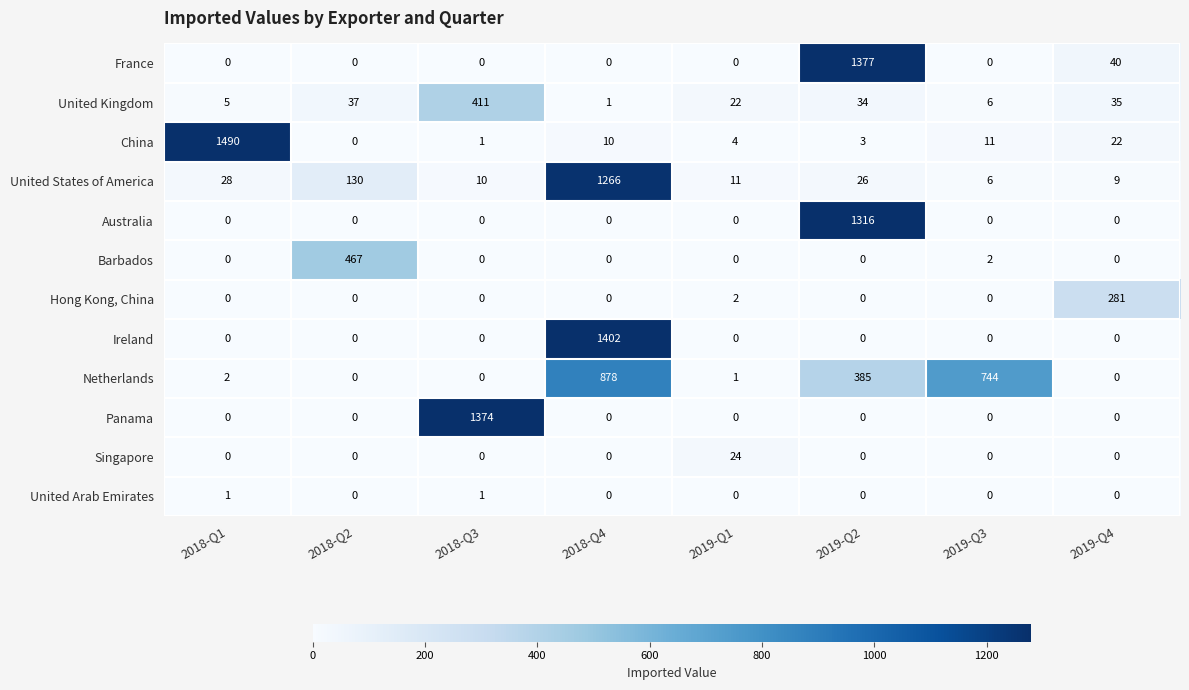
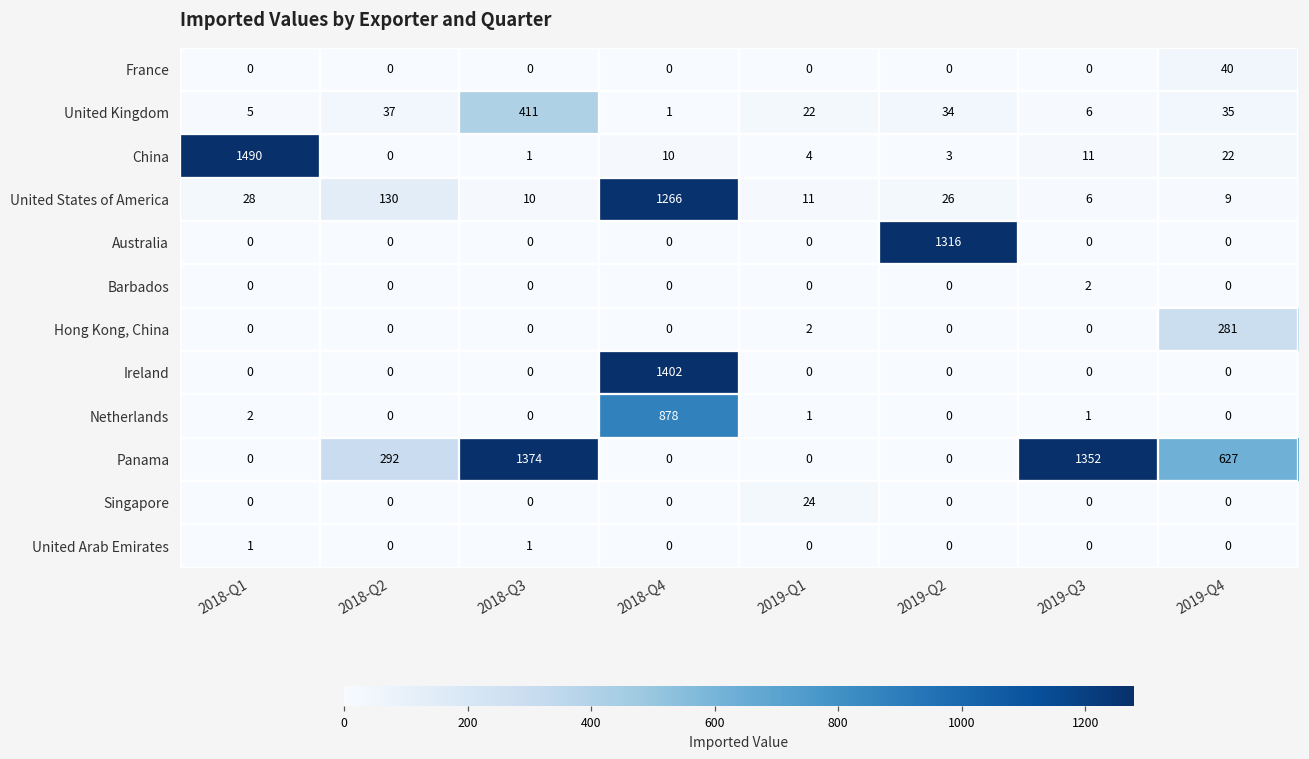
  {
    "France": {
      "2018-Q1": 0,
      "2018-Q2": 0,
      "2018-Q3": 0,
      "2018-Q4": 0,
      "2019-Q1": 0,
-     "2019-Q2": 1377,
+     "2019-Q2": 0,
      "2019-Q3": 0,
      "2019-Q4": 40
    },
    "United Kingdom": {
      "2018-Q1": 5,
      "2018-Q2": 37,
      "2018-Q3": 411,
      "2018-Q4": 1,
      "2019-Q1": 22,
      "2019-Q2": 34,
      "2019-Q3": 6,
      "2019-Q4": 35
    },
    "China": {
      "2018-Q1": 1490,
      "2018-Q2": 0,
      "2018-Q3": 1,
      "2018-Q4": 10,
      "2019-Q1": 4,
      "2019-Q2": 3,
      "2019-Q3": 11,
      "2019-Q4": 22
    },
    "United States of America": {
      "2018-Q1": 28,
      "2018-Q2": 130,
      "2018-Q3": 10,
      "2018-Q4": 1266,
      "2019-Q1": 11,
      "2019-Q2": 26,
      "2019-Q3": 6,
      "2019-Q4": 9
    },
    "Australia": {
      "2018-Q1": 0,
      "2018-Q2": 0,
      "2018-Q3": 0,
      "2018-Q4": 0,
      "2019-Q1": 0,
      "2019-Q2": 1316,
      "2019-Q3": 0,
      "2019-Q4": 0
    },
    "Barbados": {
      "2018-Q1": 0,
-     "2018-Q2": 467,
+     "2018-Q2": 0,
      "2018-Q3": 0,
      "2018-Q4": 0,
      "2019-Q1": 0,
      "2019-Q2": 0,
      "2019-Q3": 2,
      "2019-Q4": 0
    },
    "Hong Kong, China": {
      "2018-Q1": 0,
      "2018-Q2": 0,
      "2018-Q3": 0,
      "2018-Q4": 0,
      "2019-Q1": 2,
      "2019-Q2": 0,
      "2019-Q3": 0,
      "2019-Q4": 281
    },
    "Ireland": {
      "2018-Q1": 0,
      "2018-Q2": 0,
      "2018-Q3": 0,
      "2018-Q4": 1402,
      "2019-Q1": 0,
      "2019-Q2": 0,
      "2019-Q3": 0,
      "2019-Q4": 0
    },
    "Netherlands": {
      "2018-Q1": 2,
      "2018-Q2": 0,
      "2018-Q3": 0,
      "2018-Q4": 878,
      "2019-Q1": 1,
-     "2019-Q2": 385,
-     "2019-Q3": 744,
+     "2019-Q2": 0,
+     "2019-Q3": 1,
      "2019-Q4": 0
    },
    "Panama": {
      "2018-Q1": 0,
-     "2018-Q2": 0,
+     "2018-Q2": 292,
      "2018-Q3": 1374,
      "2018-Q4": 0,
      "2019-Q1": 0,
      "2019-Q2": 0,
-     "2019-Q3": 0,
-     "2019-Q4": 0
+     "2019-Q3": 1352,
+     "2019-Q4": 627
    },
    "Singapore": {
      "2018-Q1": 0,
      "2018-Q2": 0,
      "2018-Q3": 0,
      "2018-Q4": 0,
      "2019-Q1": 24,
      "2019-Q2": 0,
      "2019-Q3": 0,
      "2019-Q4": 0
    },
    "United Arab Emirates": {
      "2018-Q1": 1,
      "2018-Q2": 0,
      "2018-Q3": 1,
      "2018-Q4": 0,
      "2019-Q1": 0,
      "2019-Q2": 0,
      "2019-Q3": 0,
      "2019-Q4": 0
    }
  }
